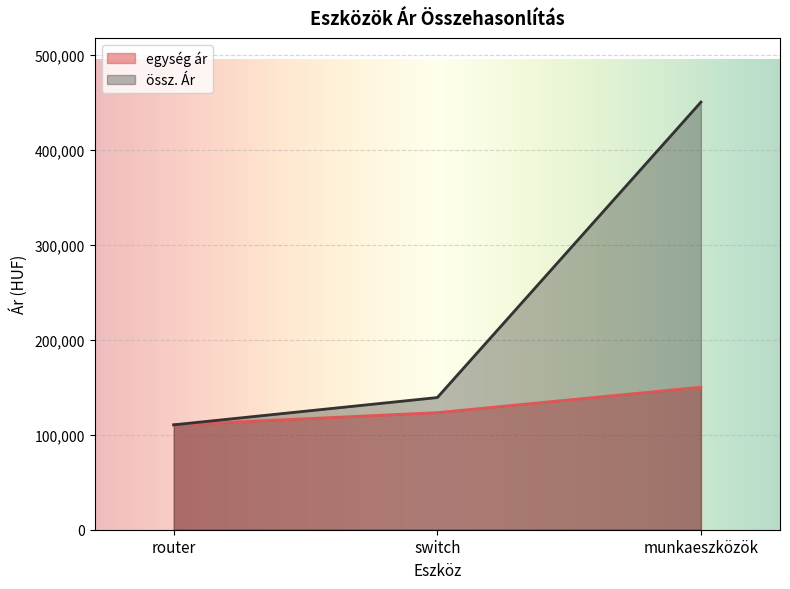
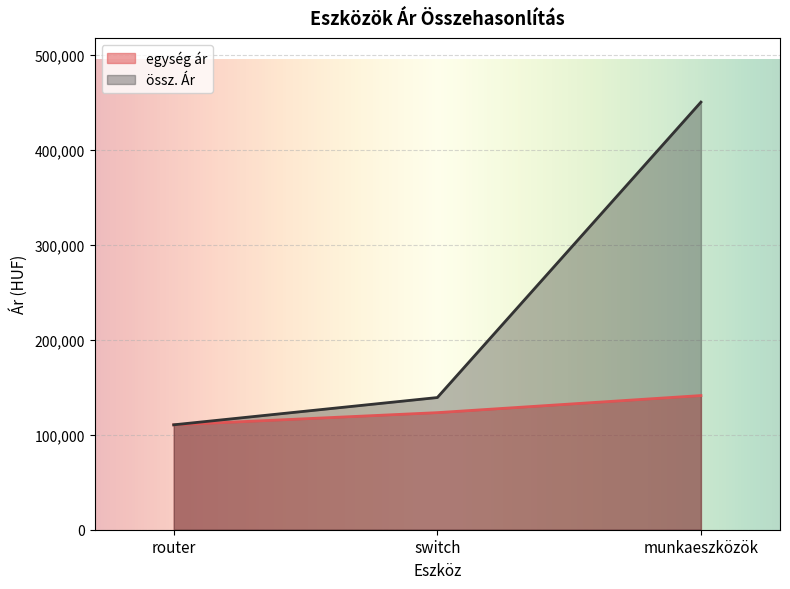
  {
    "egység ár": {
      "switch": "120,000",
-     "munkaeszközök": "150,000"
+     "munkaeszközök": "140,000"
    },
    "össz. Ár": {
      "switch": "140,000",
      "munkaeszközök": "450,000"
    }
  }
